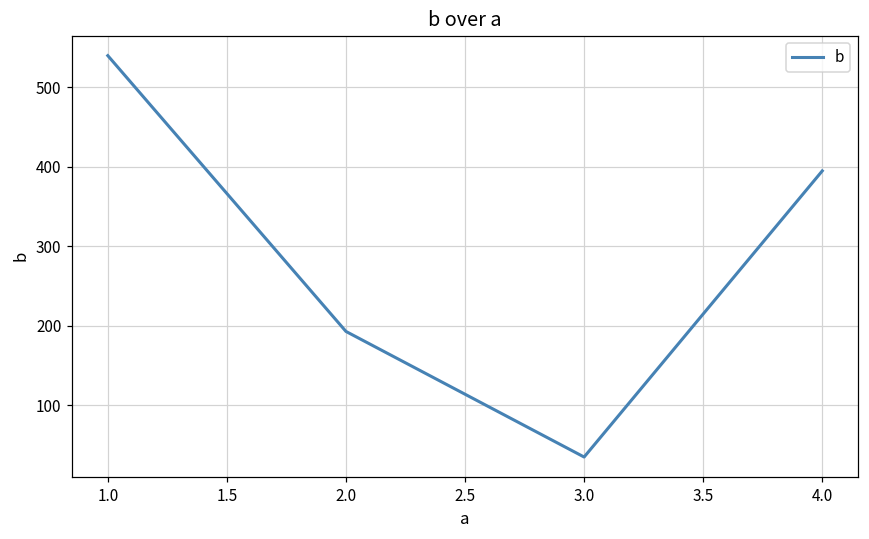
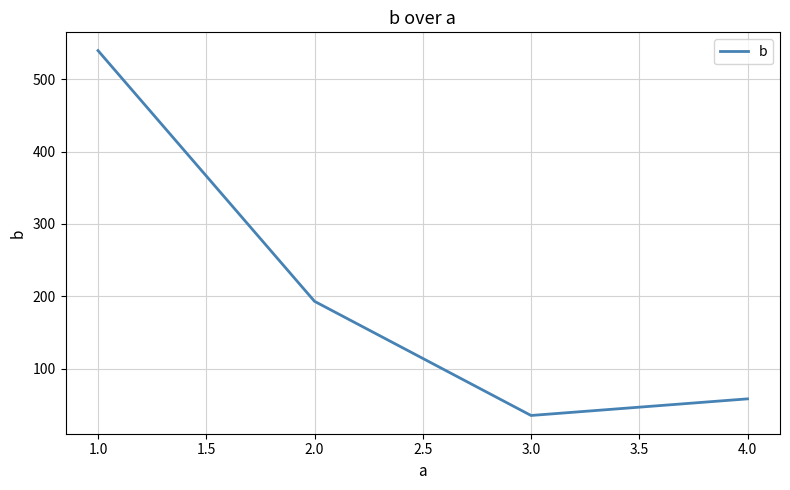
  {
    "1.0": 540,
    "2.0": 190,
    "3.0": 40,
-   "4.0": 400
+   "4.0": 60
  }
